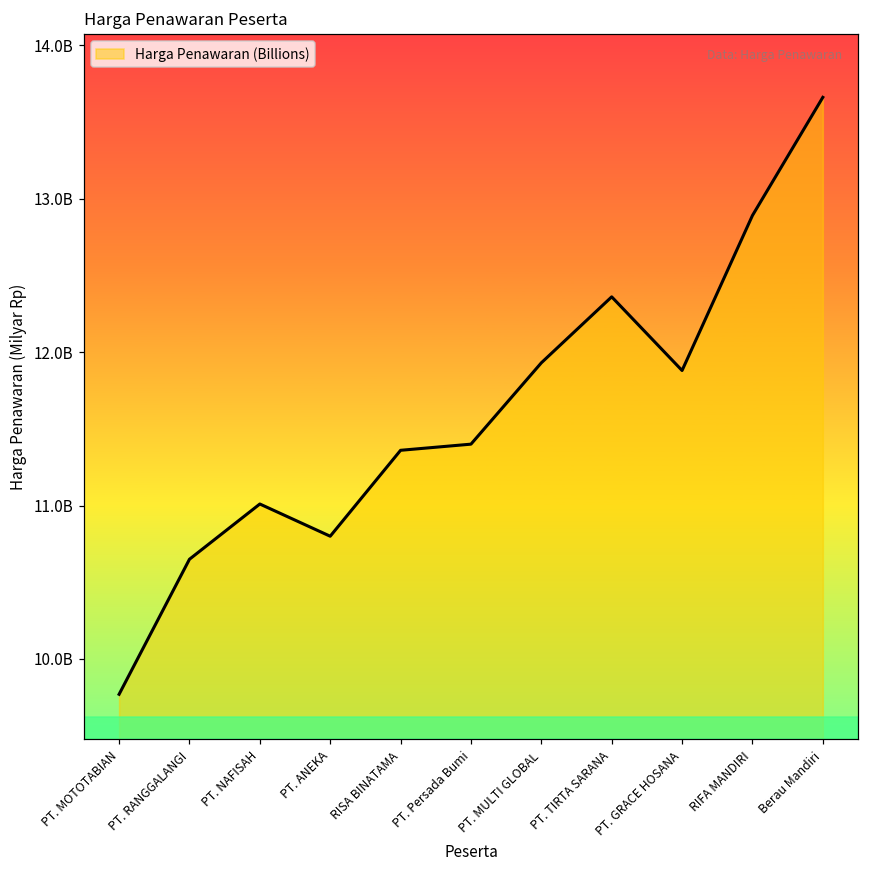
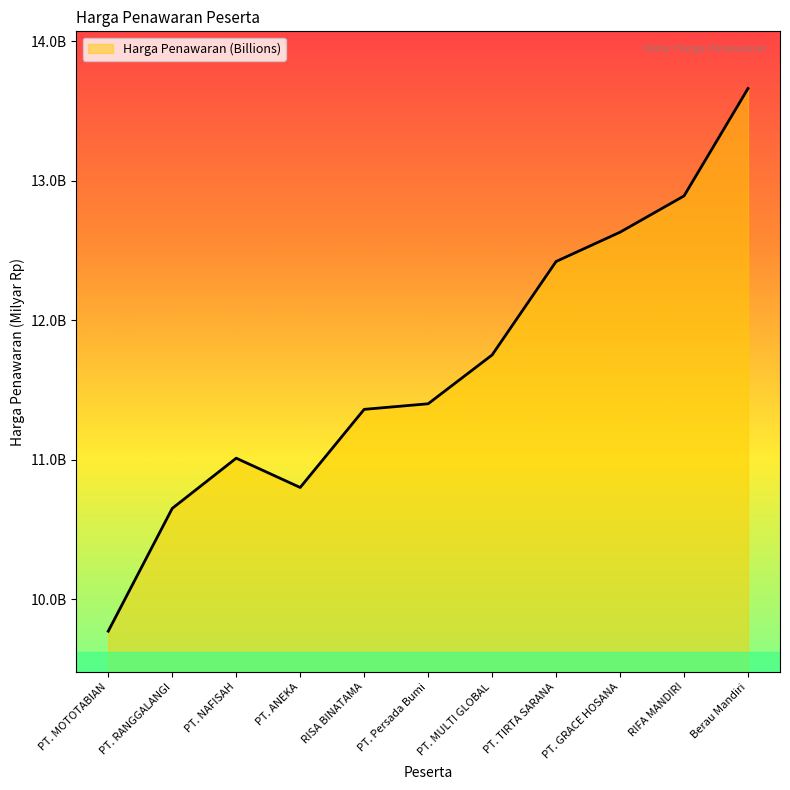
  {
    "PT. MOTOTABIAN": 9770000000,
    "PT. RANGGALANGI": 10650000000,
    "PT. NAFISAH": 11010000000,
    "PT. ANEKA": 10800000000,
    "RISA BINATAMA": 11360000000,
    "PT. Persada Bumi": 11400000000,
-   "PT. MULTI GLOBAL": 11930000000,
-   "PT. TIRTA SARANA": 12360000000,
-   "PT. GRACE HOSANA": 11880000000,
+   "PT. MULTI GLOBAL": 11750000000,
+   "PT. TIRTA SARANA": 12420000000,
+   "PT. GRACE HOSANA": 12630000000,
    "RIFA MANDIRI": 12890000000,
    "Berau Mandiri": 13660000000
  }
